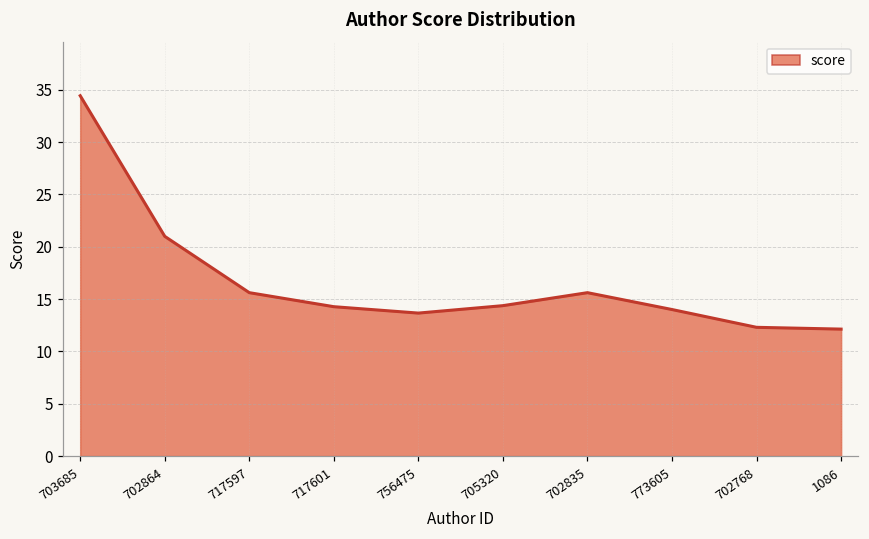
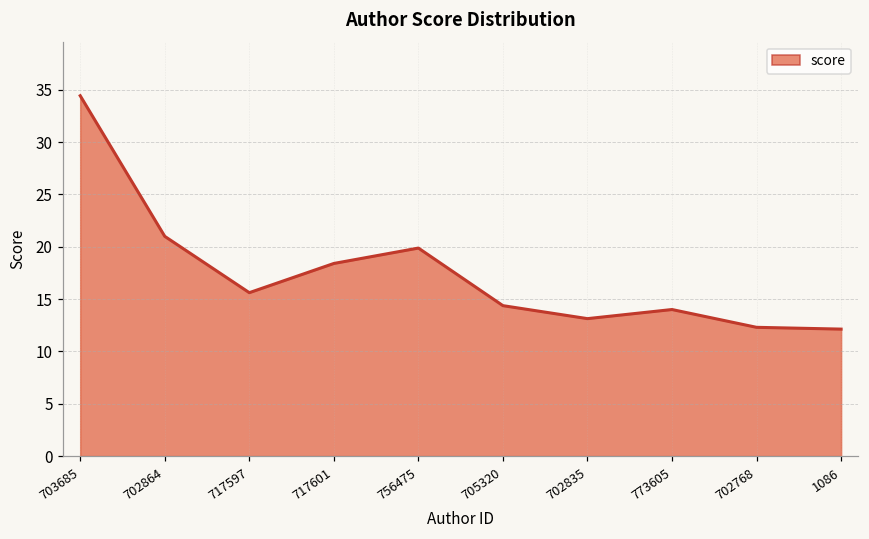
  {
    "703685": 34,
    "702864": 21,
    "717597": 16,
-   "717601": 14,
-   "756475": 14,
+   "717601": 18,
+   "756475": 20,
    "705320": 14,
-   "702835": 16,
+   "702835": 13,
    "773605": 14,
    "702768": 12,
    "1086": 12
  }
